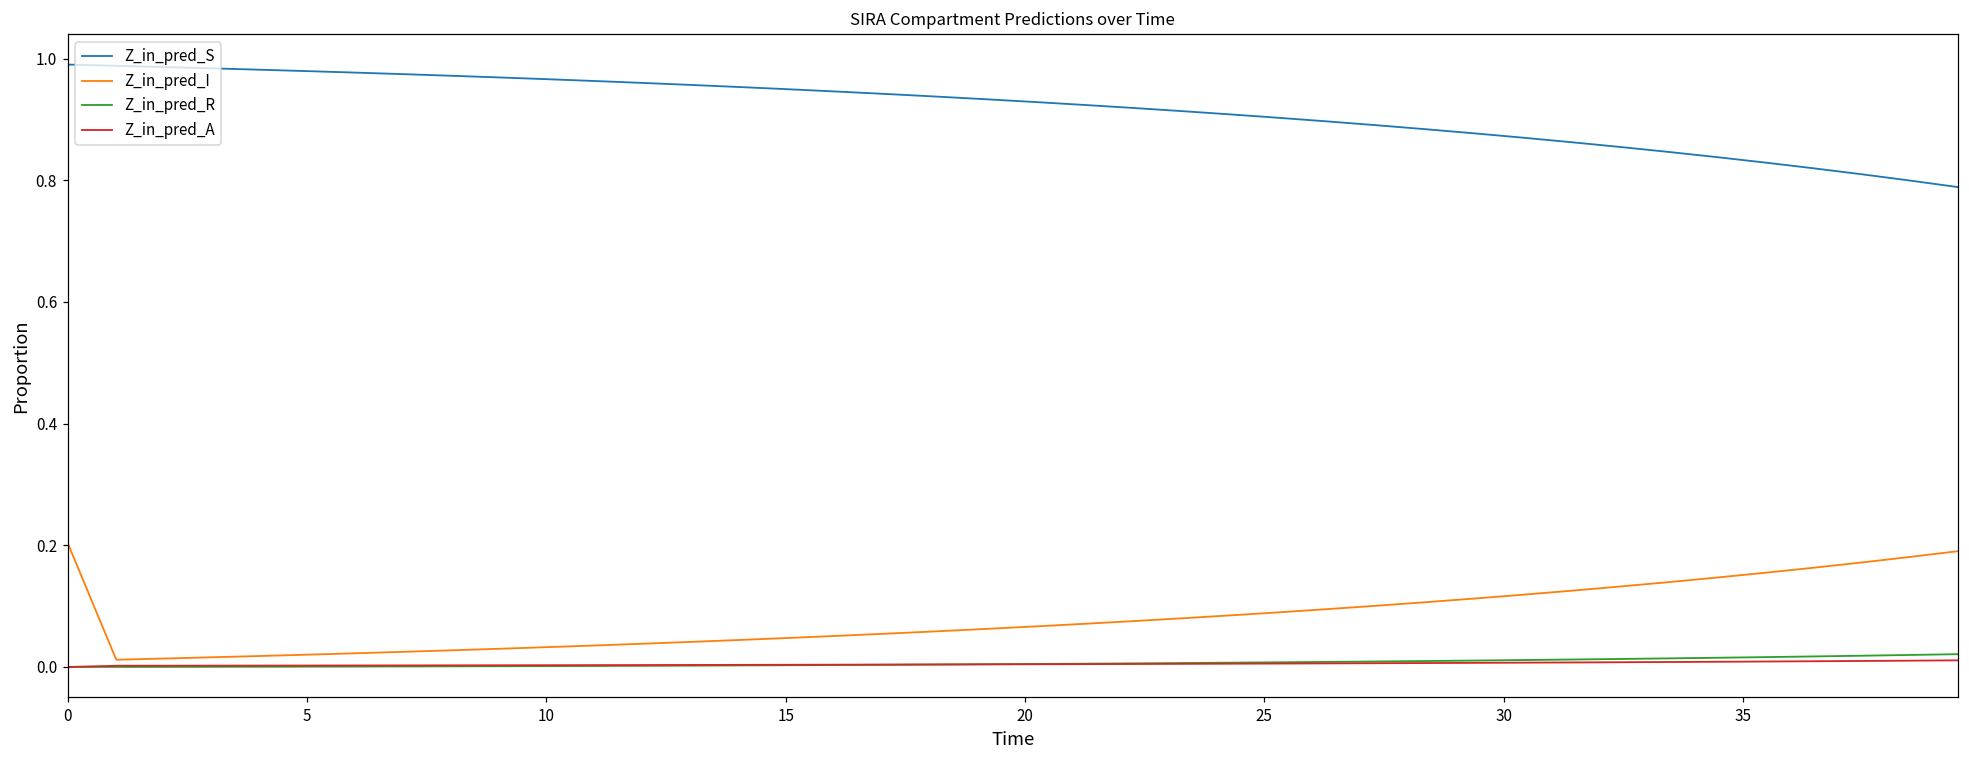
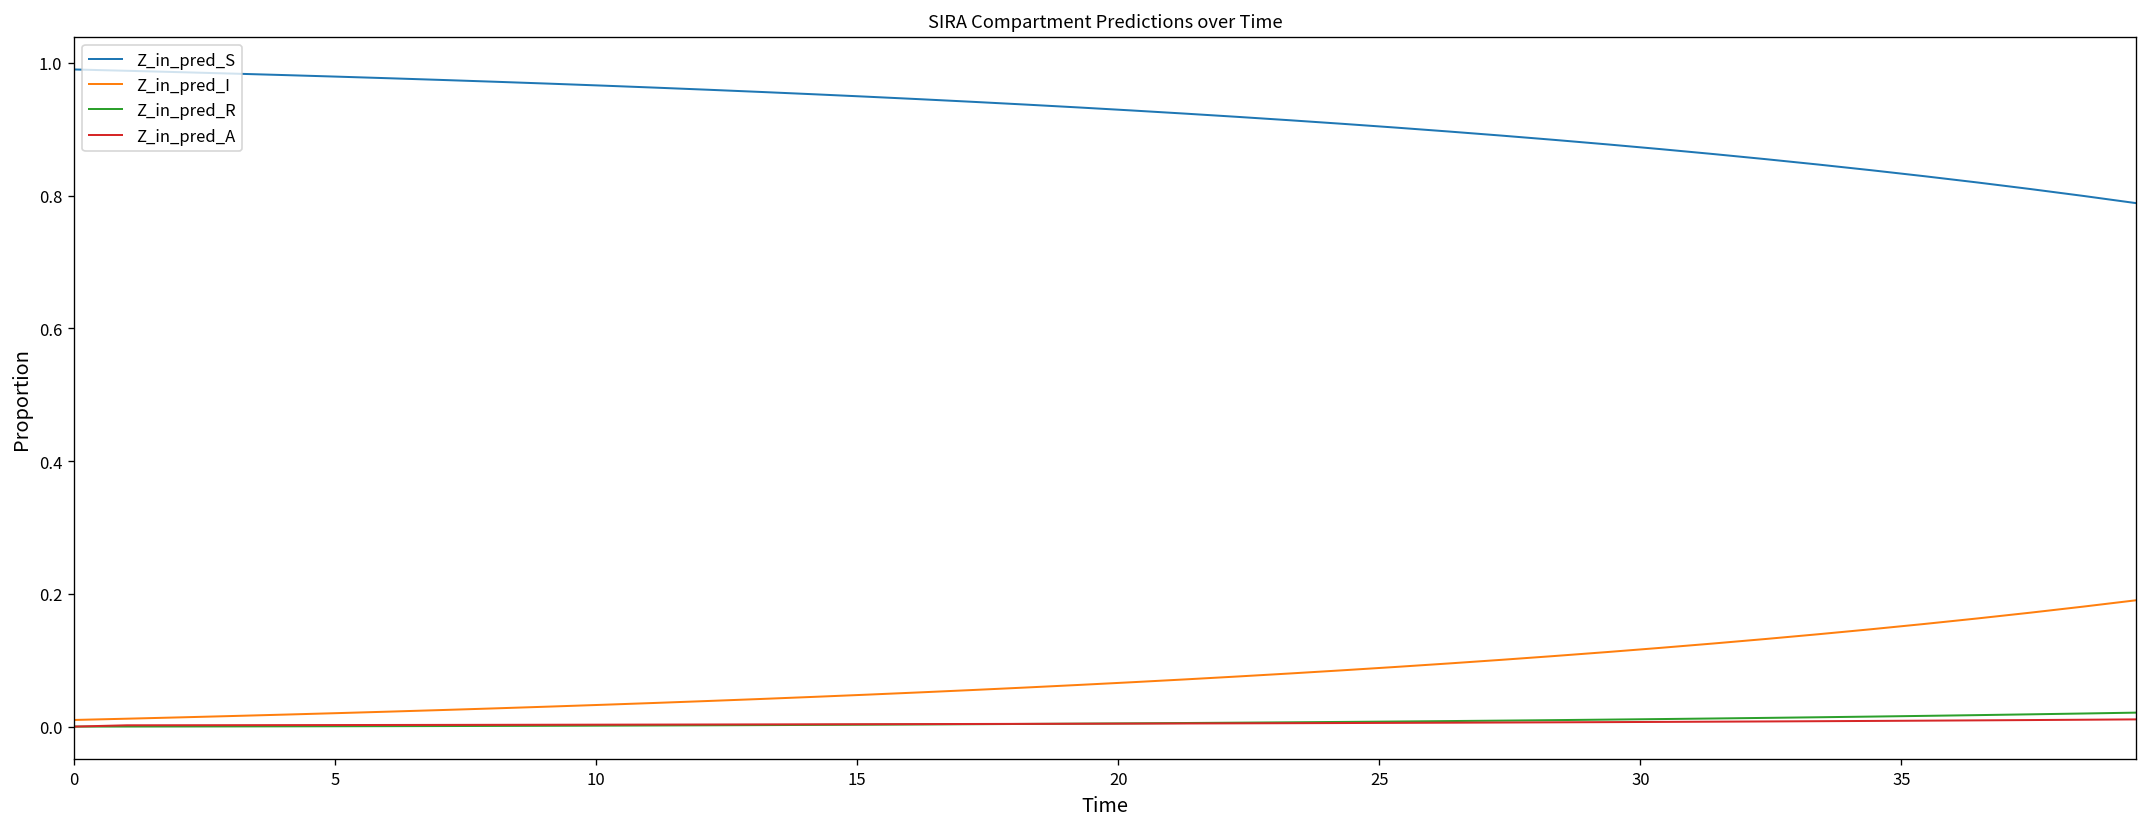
  {
    "Z_in_pred_S": {
      "0": 0.99
    },
    "Z_in_pred_I": {
-     "0": 0.20
+     "0": 0.01
    }
  }
